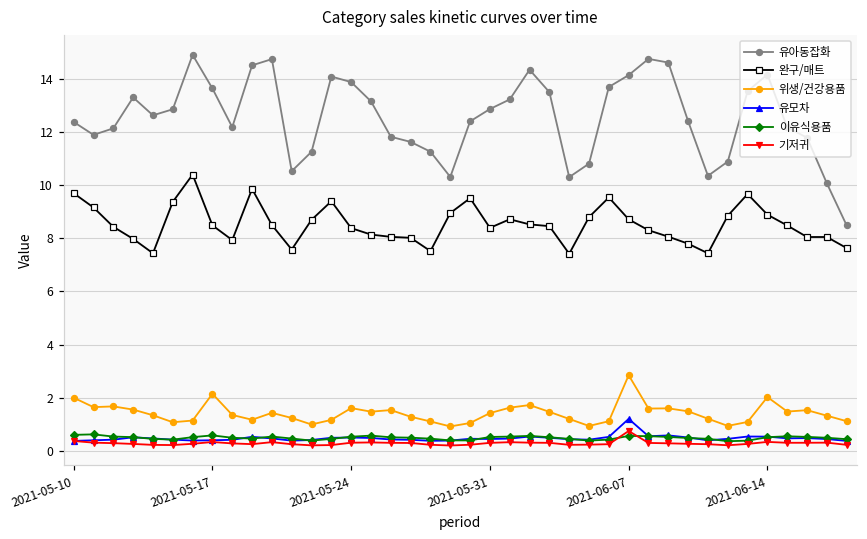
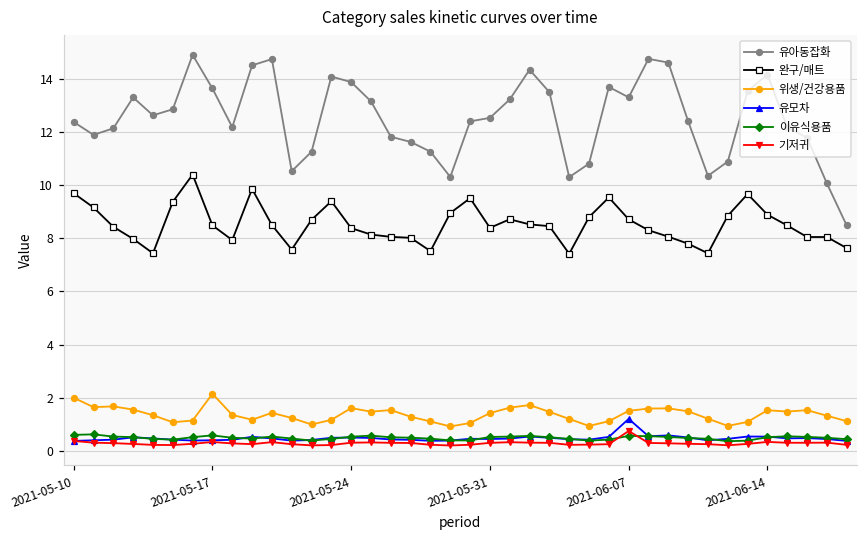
  {
    "유아동잡화": {
      "2021-05-10": 12.4,
      "2021-05-17": 13.6,
      "2021-05-24": 13.9,
-     "2021-05-31": 12.9,
-     "2021-06-07": 14.1
+     "2021-05-31": 12.5,
+     "2021-06-07": 13.3
    },
    "완구/매트": {
      "2021-05-10": 9.7,
      "2021-05-17": 8.5,
      "2021-05-24": 8.4,
      "2021-05-31": 8.4,
      "2021-06-07": 8.7,
      "2021-06-14": 8.9
    },
    "위생/건강용품": {
      "2021-05-10": 2.0,
      "2021-05-17": 2.2,
      "2021-05-24": 1.6,
      "2021-05-31": 1.4,
-     "2021-06-07": 2.8,
-     "2021-06-14": 2.0
+     "2021-06-07": 1.5,
+     "2021-06-14": 1.5
    },
    "유모차": {
      "2021-06-07": 1.2
    },
    "이유식용품": {
      "2021-05-10": 0.6,
      "2021-05-17": 0.6,
      "2021-06-07": 0.6
    },
    "기저귀": {
      "2021-05-24": 0.3,
      "2021-05-31": 0.3,
      "2021-06-07": 0.8,
      "2021-06-14": 0.3
    }
  }
